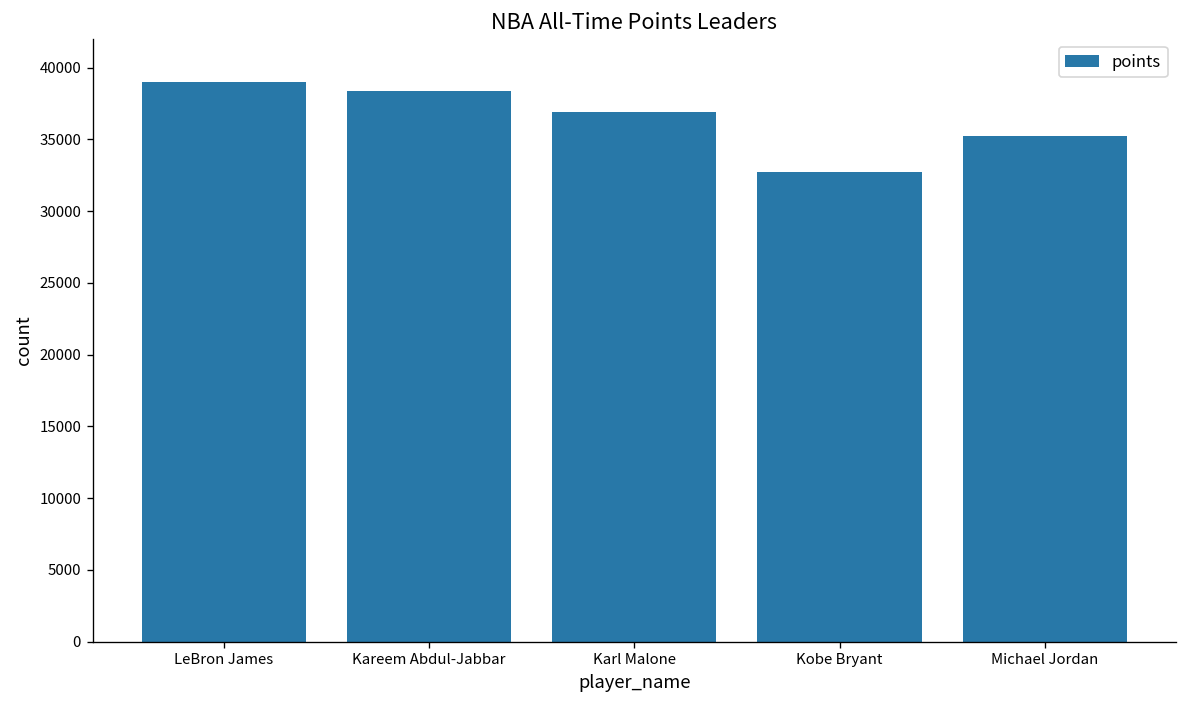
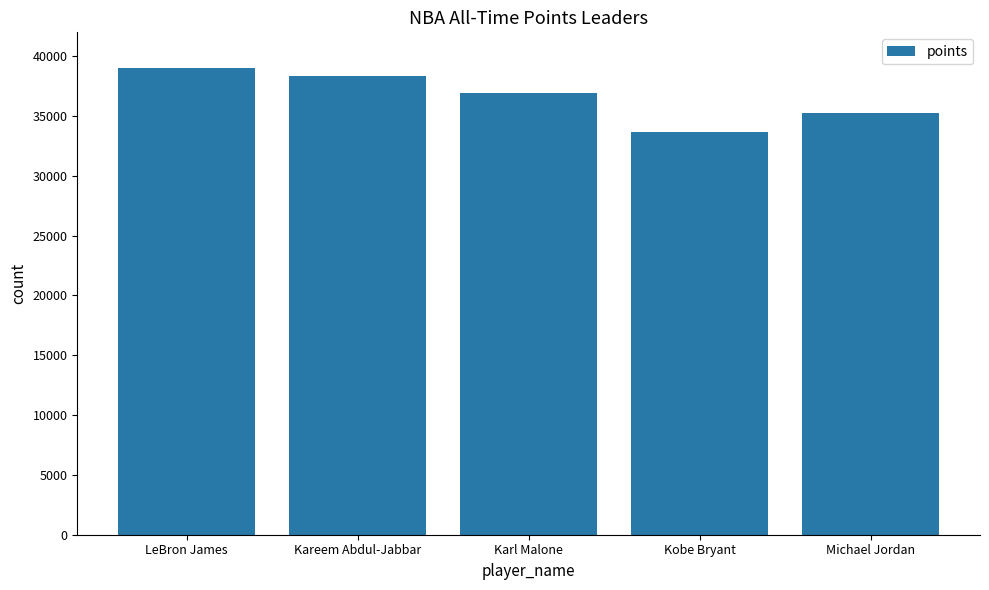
  {
    "LeBron James": 39000,
    "Kareem Abdul-Jabbar": 38400,
    "Karl Malone": 36900,
-   "Kobe Bryant": 32700,
+   "Kobe Bryant": 33600,
    "Michael Jordan": 35300
  }
